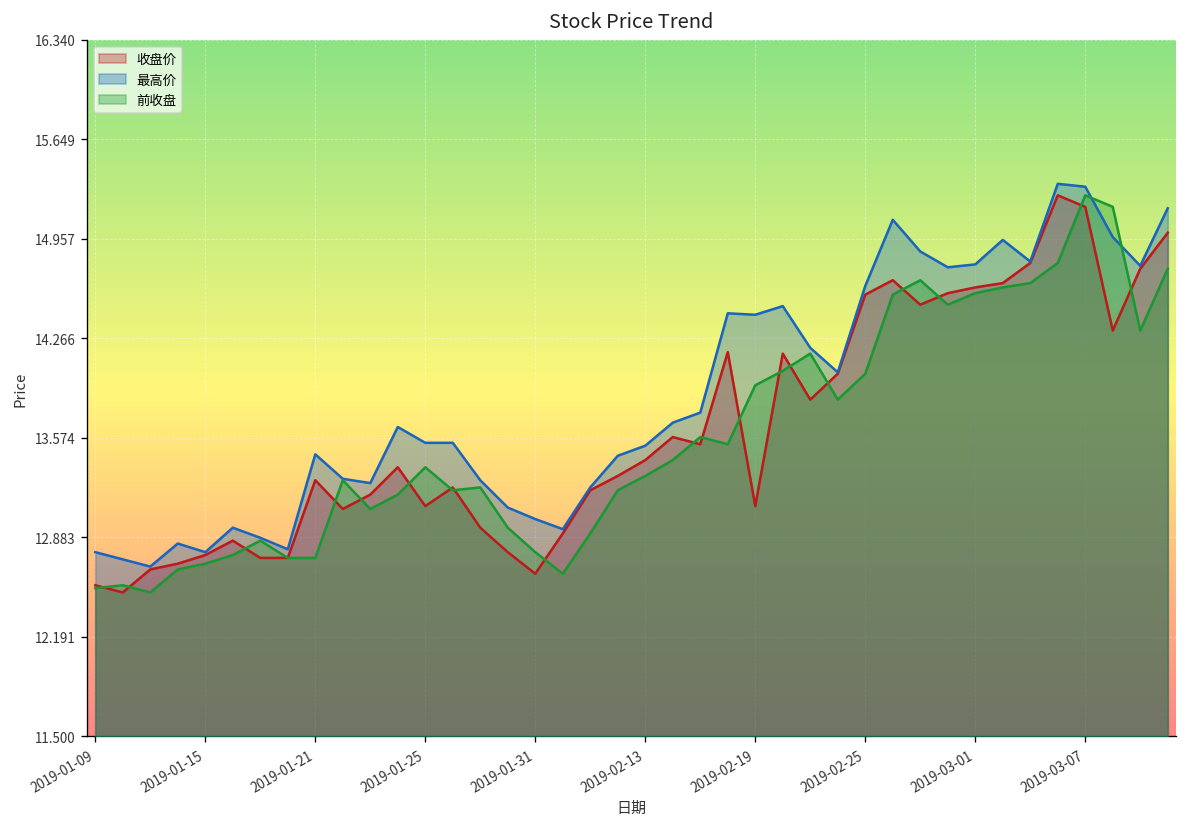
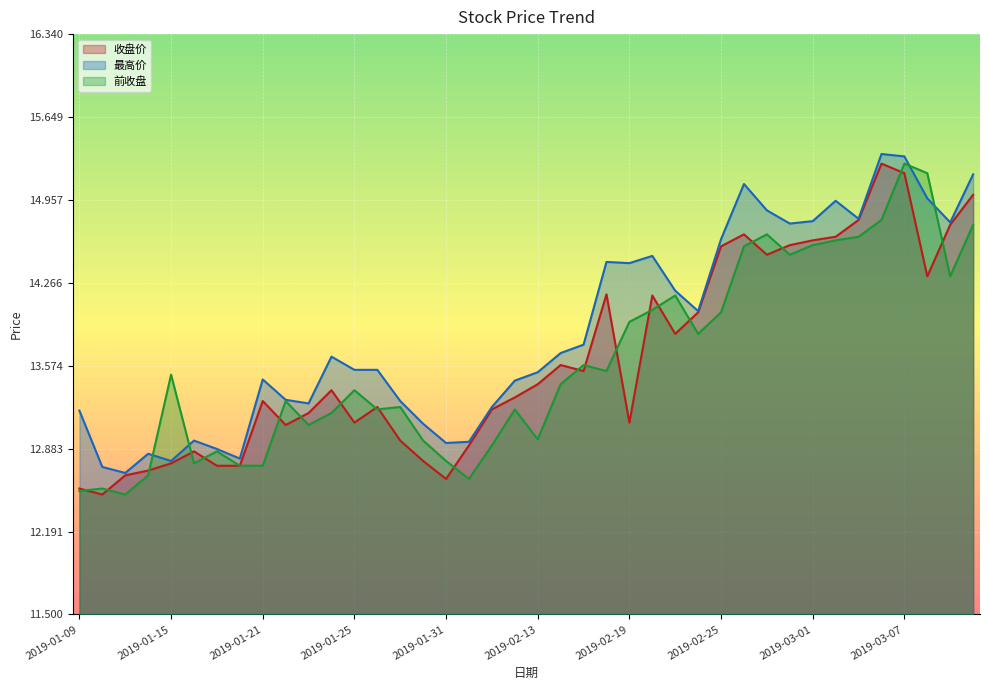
  {
    "收盘价": {
      "2019-01-21": 13.28,
      "2019-01-25": 13.10,
      "2019-01-31": 12.63,
      "2019-02-13": 13.42,
      "2019-02-19": 13.10,
      "2019-02-25": 14.57,
      "2019-03-01": 14.62,
      "2019-03-07": 15.18
    },
    "最高价": {
-     "2019-01-09": 12.78,
+     "2019-01-09": 13.20,
      "2019-01-21": 13.46,
      "2019-01-25": 13.54,
-     "2019-01-31": 13.01,
+     "2019-01-31": 12.93,
      "2019-02-13": 13.52,
      "2019-02-19": 14.43,
      "2019-02-25": 14.63,
      "2019-03-01": 14.78,
      "2019-03-07": 15.32
    },
    "前收盘": {
-     "2019-01-15": 12.7,
+     "2019-01-15": 13.5,
      "2019-01-21": 12.74,
      "2019-01-25": 13.37,
      "2019-01-31": 12.78,
-     "2019-02-13": 13.31,
+     "2019-02-13": 12.96,
      "2019-02-19": 13.94,
      "2019-02-25": 14.02,
      "2019-03-01": 14.58,
      "2019-03-07": 15.26
    }
  }
